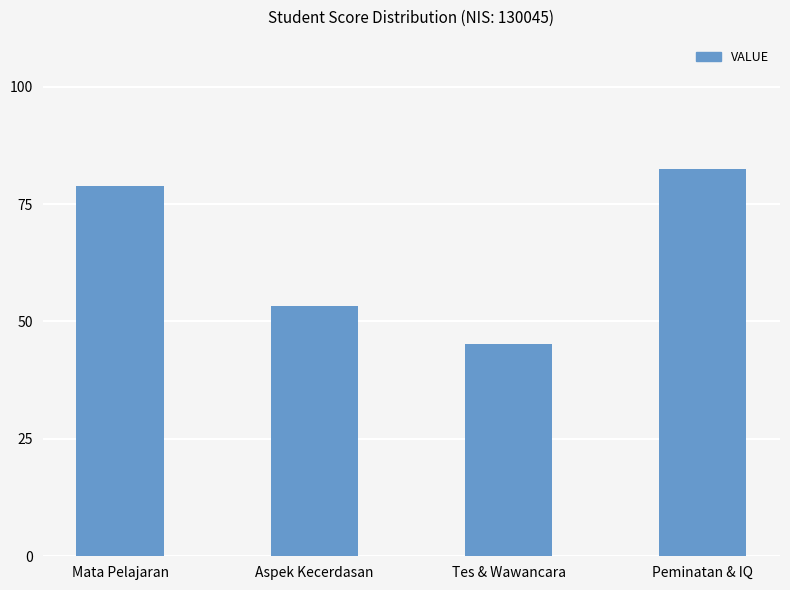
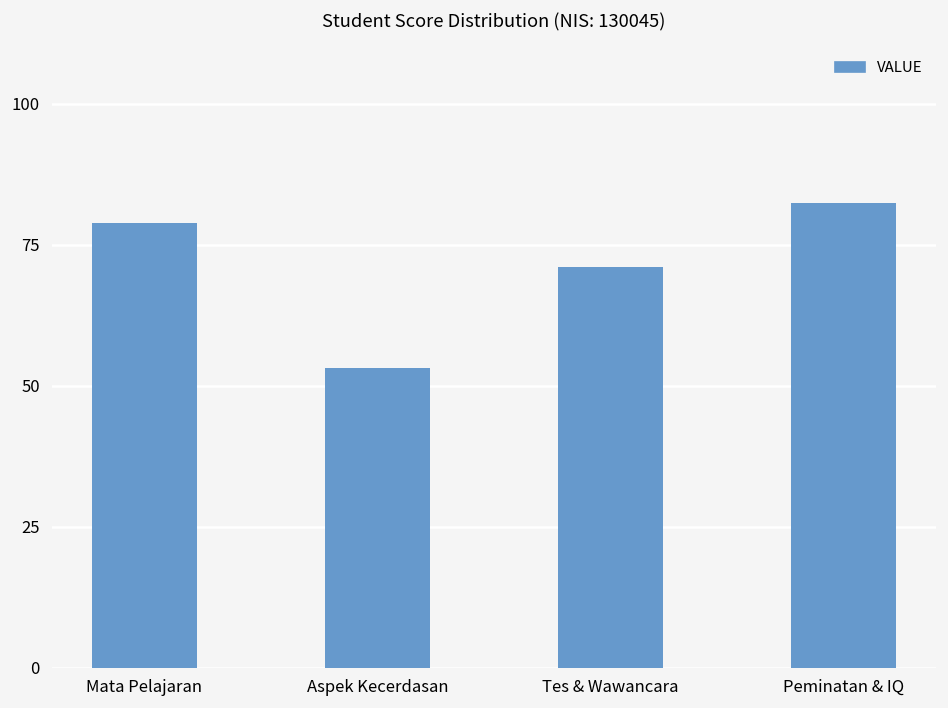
  {
    "Mata Pelajaran": 79,
    "Aspek Kecerdasan": 53,
-   "Tes & Wawancara": 45,
+   "Tes & Wawancara": 71,
    "Peminatan & IQ": 83
  }
